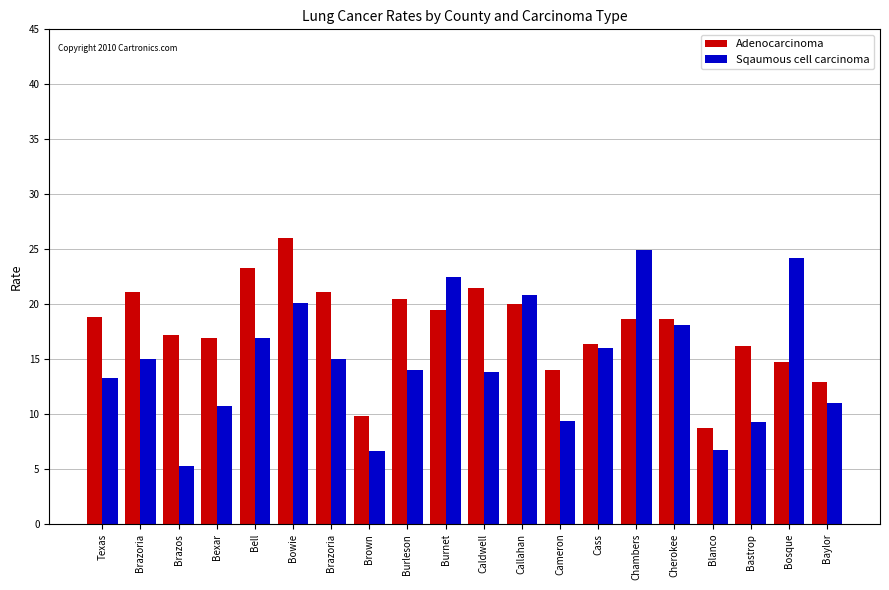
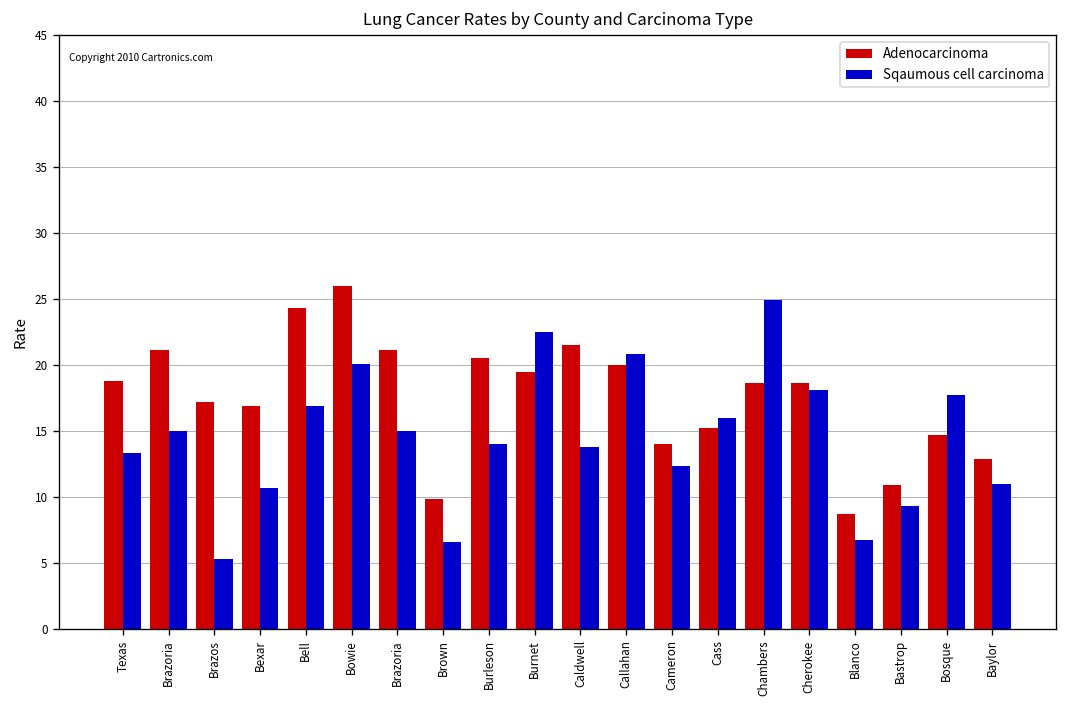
  {
    "Adenocarcinoma": {
      "Texas": 18.8,
      "Brazos": 17.2,
      "Bexar": 16.9,
-     "Bell": 23.3,
+     "Bell": 24.3,
      "Bowie": 26.0,
      "Brown": 9.8,
      "Burleson": 20.5,
      "Burnet": 19.5,
      "Caldwell": 21.5,
      "Callahan": 20.0,
      "Cameron": 14.0,
-     "Cass": 16.4,
+     "Cass": 15.2,
      "Chambers": 18.6,
      "Cherokee": 18.6,
      "Blanco": 8.7,
-     "Bastrop": 16.2,
+     "Bastrop": 10.9,
      "Bosque": 14.7,
      "Baylor": 12.9
    },
    "Sqaumous cell carcinoma": {
      "Texas": 13.3,
      "Brazos": 5.3,
      "Bexar": 10.7,
      "Bell": 16.9,
      "Bowie": 20.1,
      "Brown": 6.6,
      "Burleson": 14.0,
      "Burnet": 22.5,
      "Caldwell": 13.8,
      "Callahan": 20.8,
-     "Cameron": 9.4,
+     "Cameron": 12.3,
      "Cass": 16.0,
      "Chambers": 24.9,
      "Cherokee": 18.1,
      "Blanco": 6.7,
      "Bastrop": 9.3,
-     "Bosque": 24.2,
+     "Bosque": 17.7,
      "Baylor": 11.0
    }
  }
